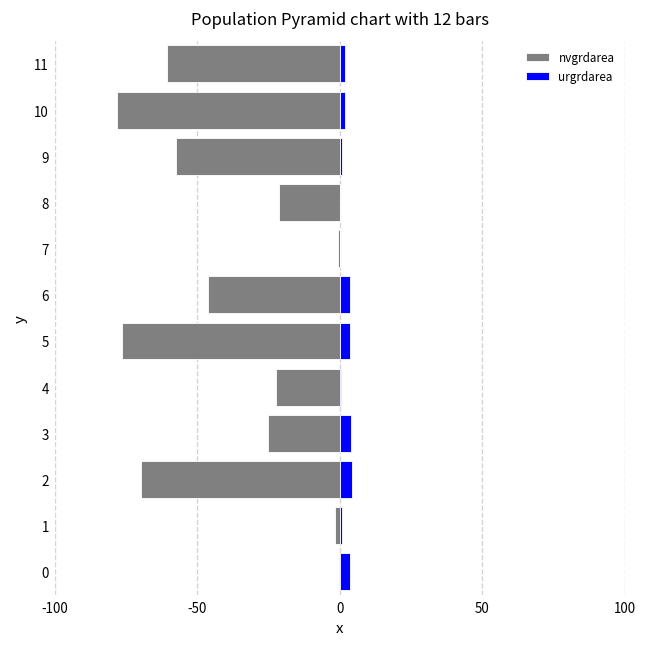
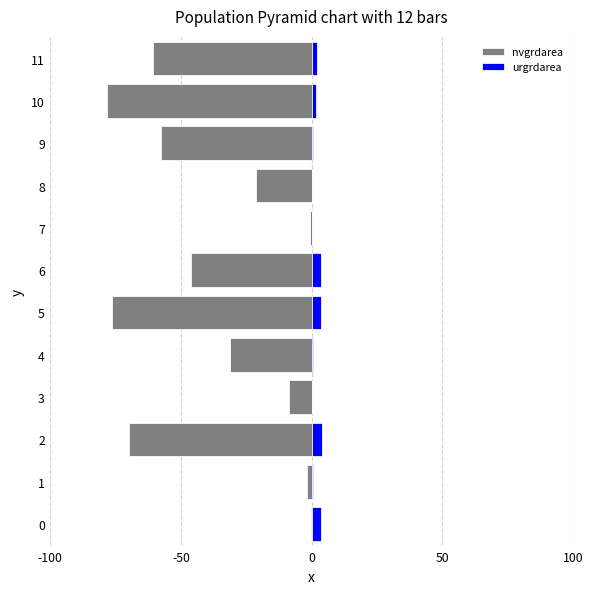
  {
    "nvgrdarea": {
      "11": -61,
      "10": -78,
      "9": -57,
      "8": -21,
      "6": -46,
      "5": -76,
-     "4": -22,
-     "3": -25,
+     "4": -31,
+     "3": -8,
      "2": -70,
      "1": -2
    },
    "urgrdarea": {
      "11": 2,
      "10": 2,
      "8": 0,
      "7": 0,
      "6": 3,
      "5": 3,
-     "3": 4,
+     "3": 0,
      "2": 4,
      "0": 3
    }
  }
